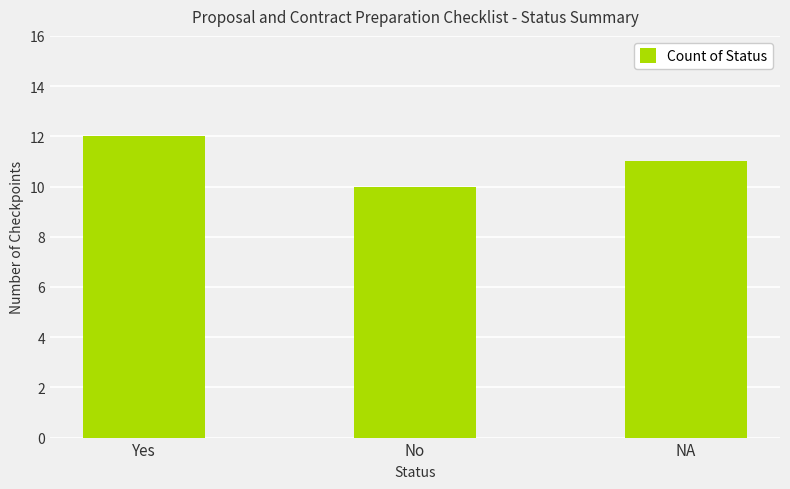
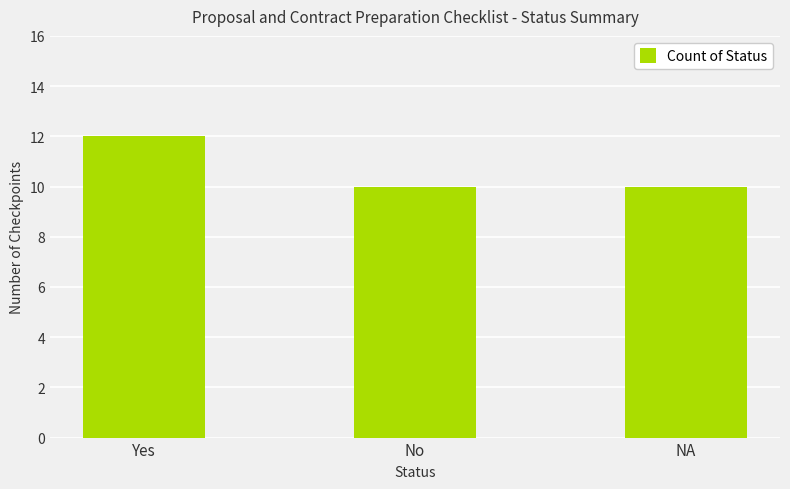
  {
    "Yes": 12,
    "No": 10,
-   "NA": 11
+   "NA": 10
  }
